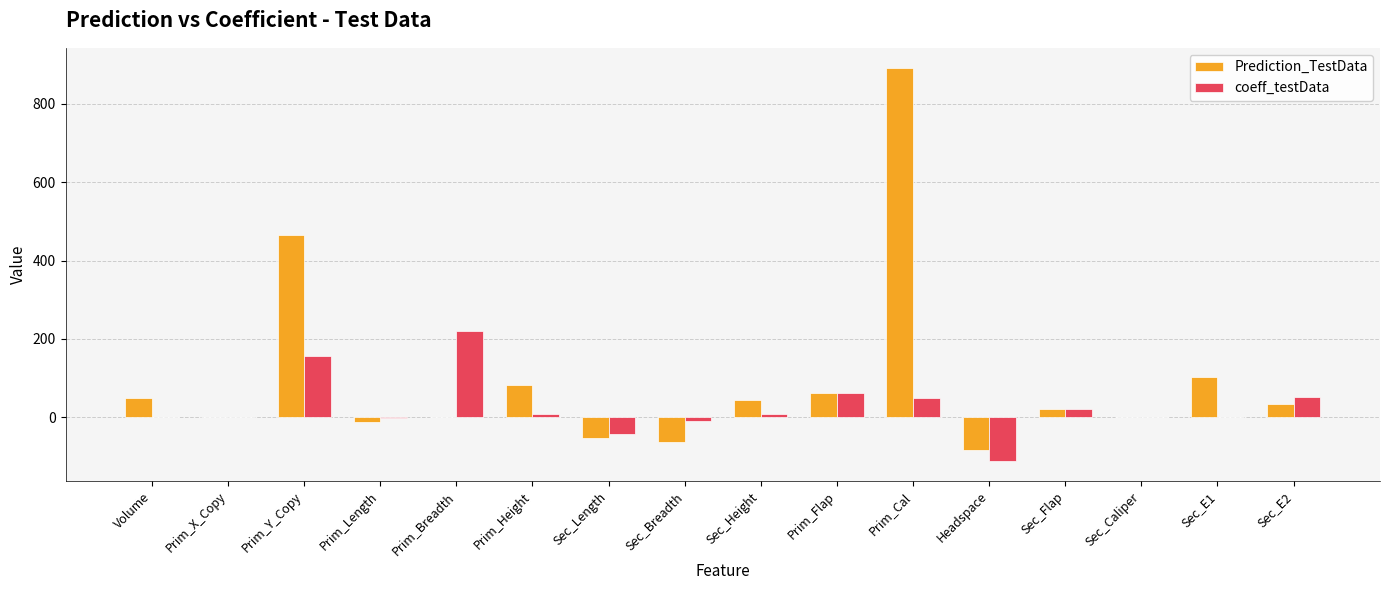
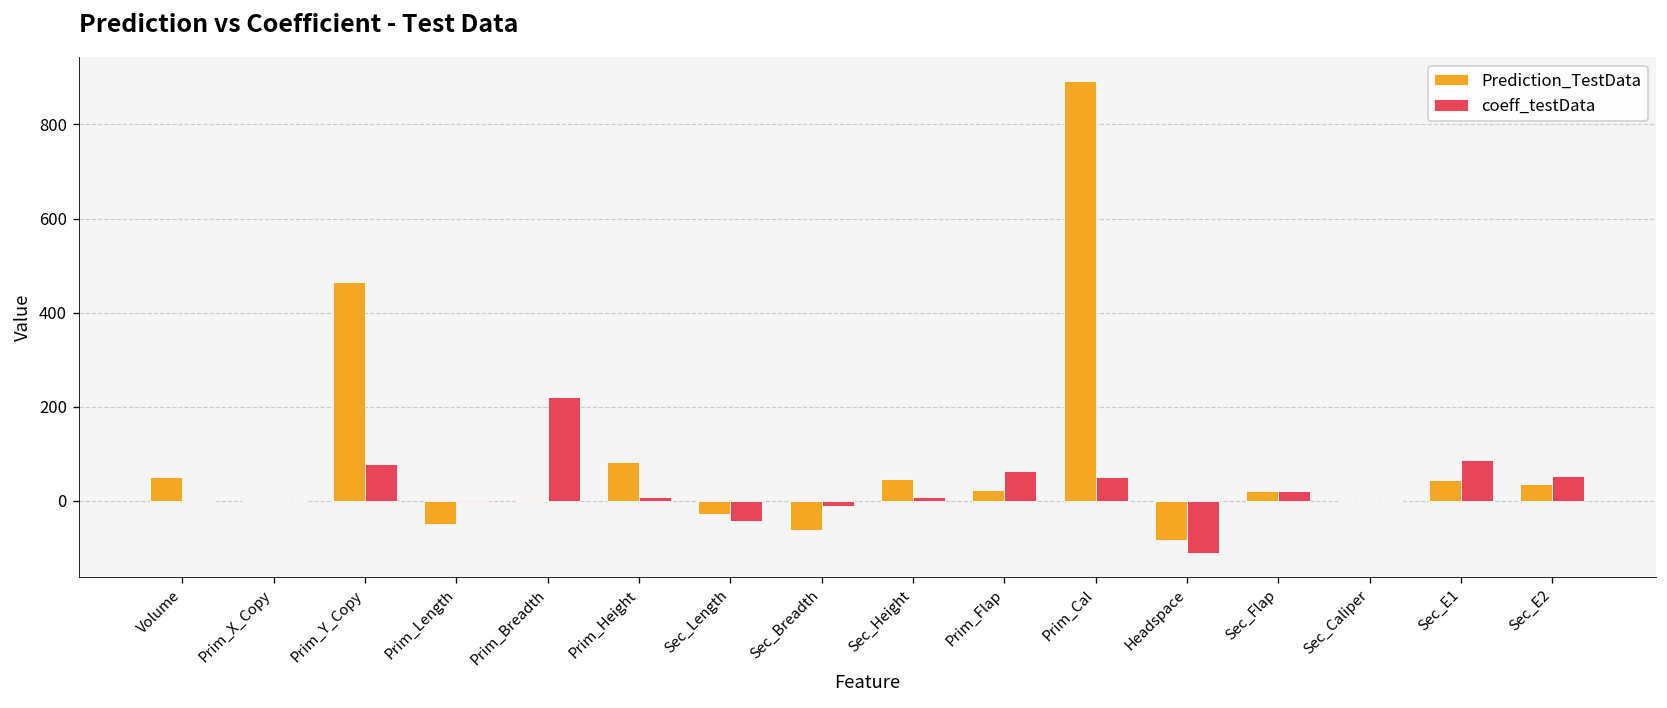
  {
    "Prediction_TestData": {
      "Volume": 50,
      "Prim_Y_Copy": 470,
-     "Prim_Length": -10,
+     "Prim_Length": -50,
      "Prim_Height": 80,
-     "Sec_Length": -50,
+     "Sec_Length": -30,
      "Sec_Breadth": -60,
      "Sec_Height": 50,
-     "Prim_Flap": 60,
+     "Prim_Flap": 20,
      "Prim_Cal": 890,
      "Headspace": -80,
      "Sec_Flap": 20,
-     "Sec_E1": 100,
+     "Sec_E1": 40,
      "Sec_E2": 30
    },
    "coeff_testData": {
-     "Prim_Y_Copy": 160,
+     "Prim_Y_Copy": 80,
      "Prim_Breadth": 220,
      "Prim_Height": 10,
      "Sec_Length": -40,
      "Sec_Breadth": -10,
      "Sec_Height": 10,
      "Prim_Flap": 60,
      "Prim_Cal": 50,
      "Headspace": -110,
      "Sec_Flap": 20,
-     "Sec_E1": 0,
+     "Sec_E1": 90,
      "Sec_E2": 50
    }
  }
